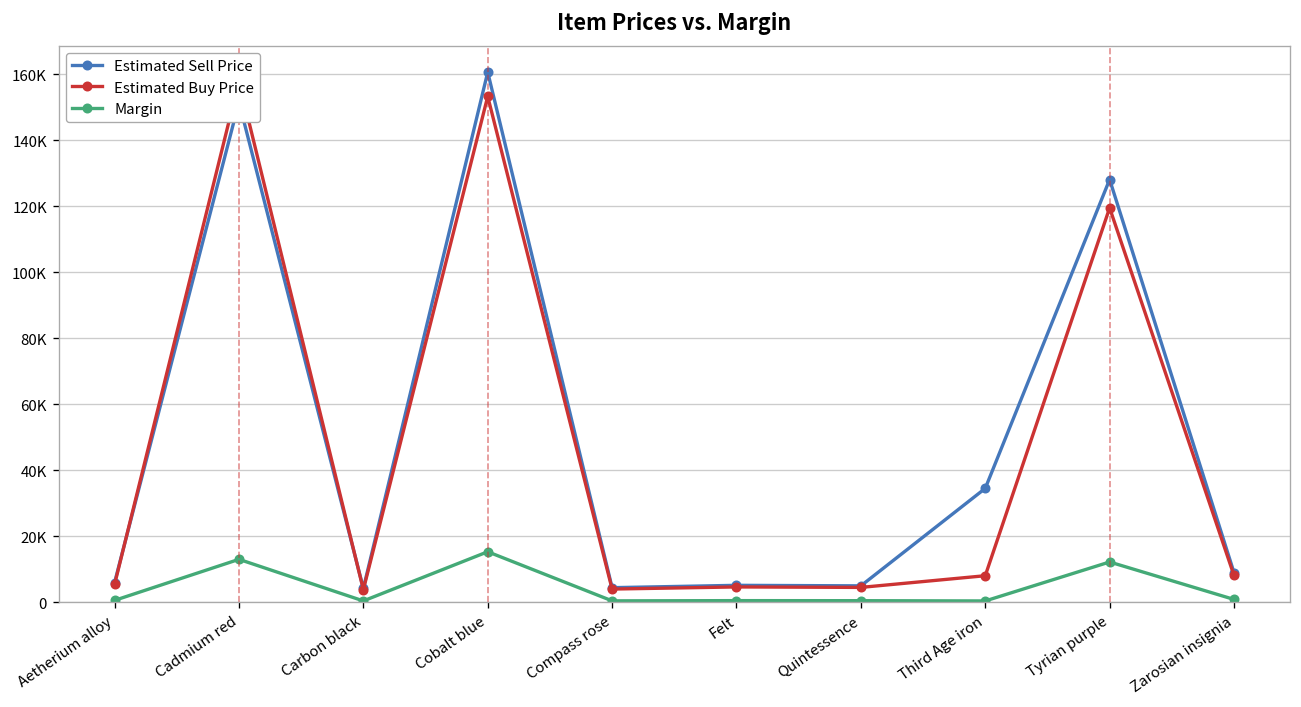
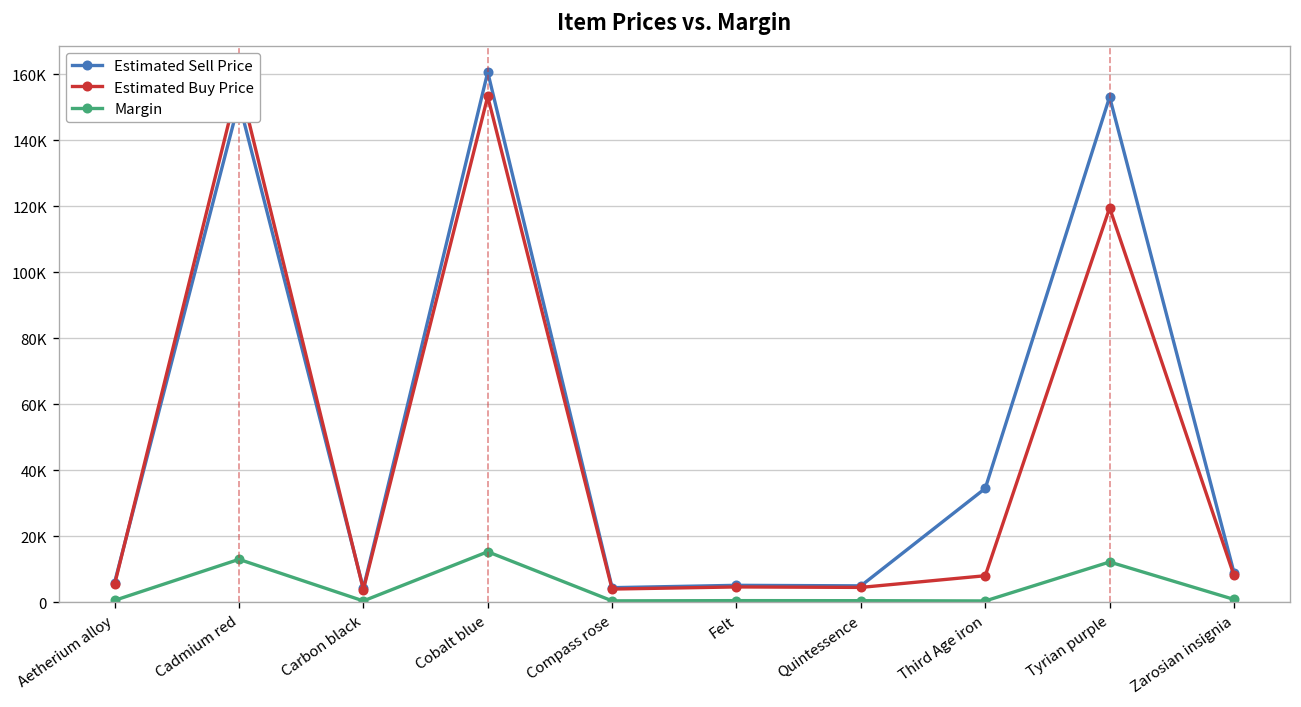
  {
    "Estimated Sell Price": {
      "Cobalt blue": 161000,
      "Third Age iron": 35000,
-     "Tyrian purple": 128000
+     "Tyrian purple": 153000
    },
    "Estimated Buy Price": {
      "Cobalt blue": 153000,
      "Third Age iron": 8000,
      "Tyrian purple": 119000
    },
    "Margin": {
      "Aetherium alloy": 1000,
      "Cadmium red": 13000,
      "Carbon black": 0,
      "Cobalt blue": 15000,
      "Compass rose": 0,
      "Felt": 0,
      "Quintessence": 0,
      "Third Age iron": 0,
      "Tyrian purple": 12000,
      "Zarosian insignia": 1000
    }
  }
